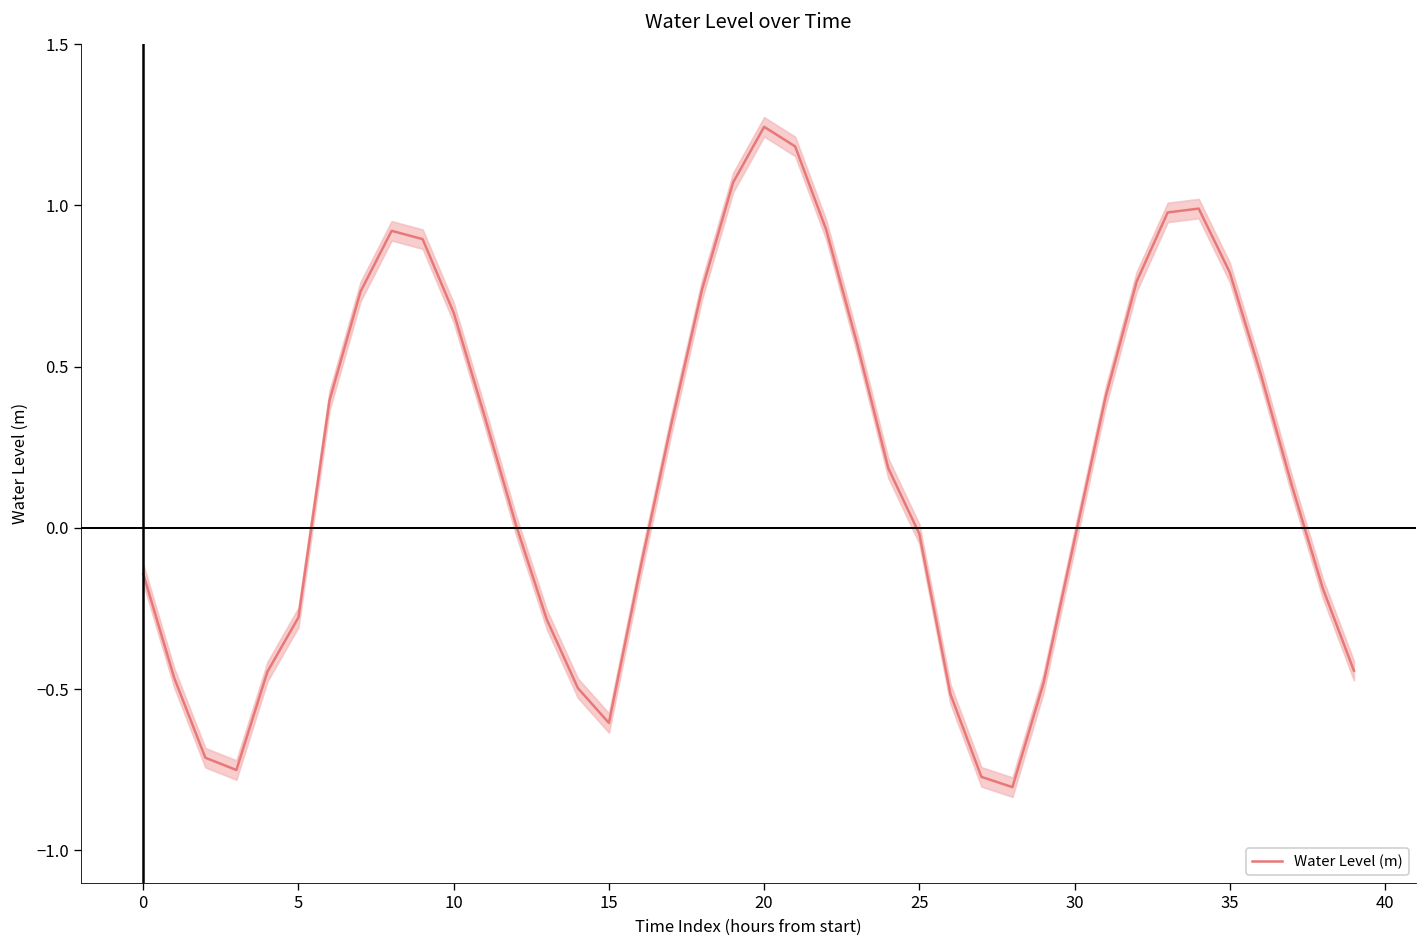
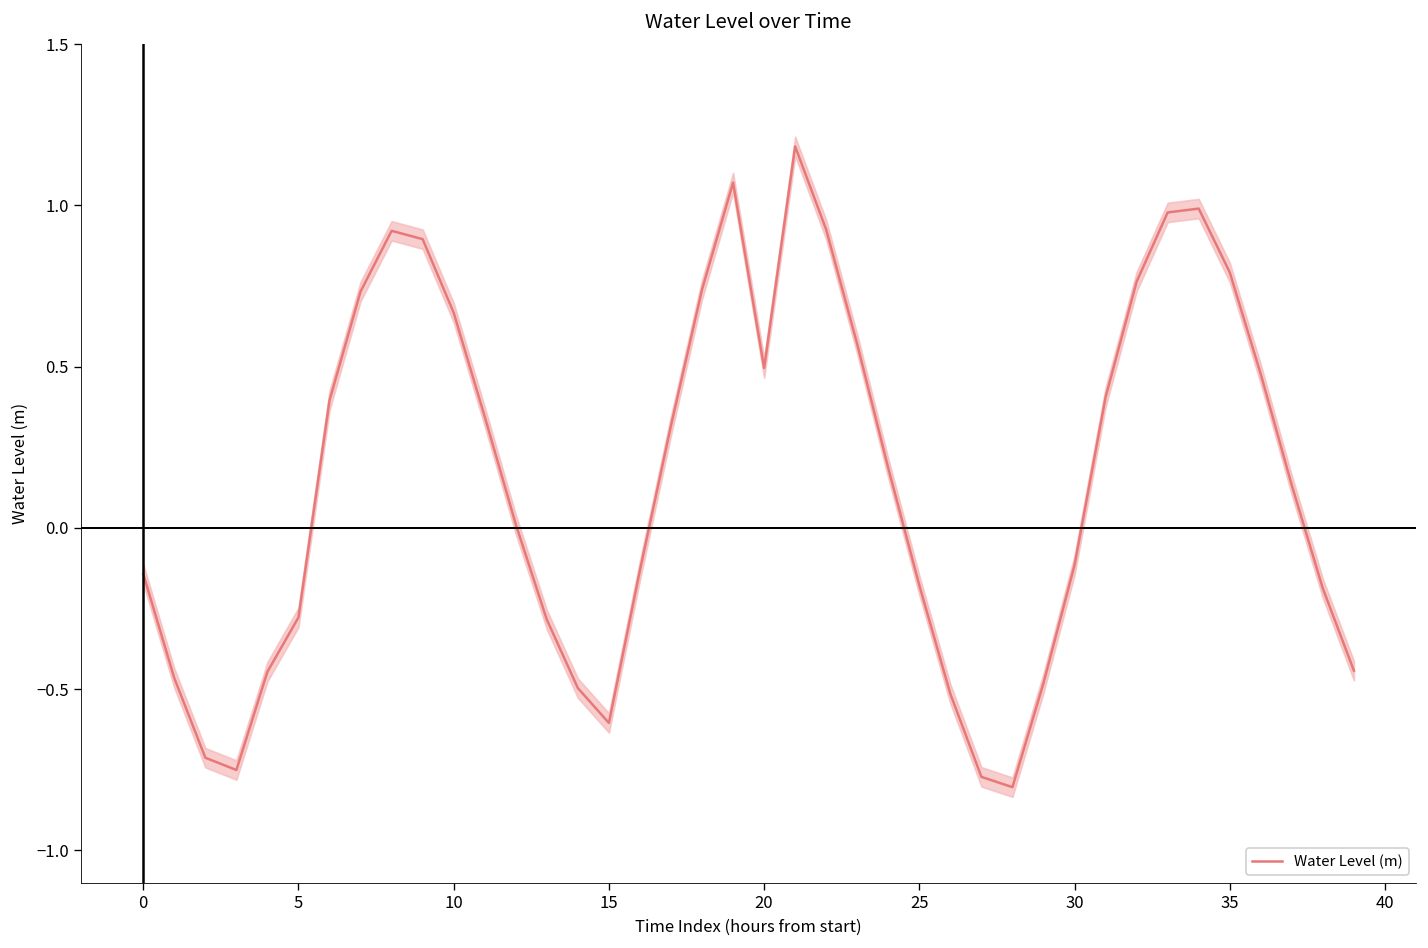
  {
    "Water Level (m)": {
      "0": -0.14,
      "5": -0.28,
      "10": 0.67,
      "15": -0.60,
-     "20": 1.24,
-     "25": -0.02,
-     "30": -0.04,
+     "20": 0.50,
+     "25": -0.18,
+     "30": -0.12,
      "35": 0.79
    }
  }
